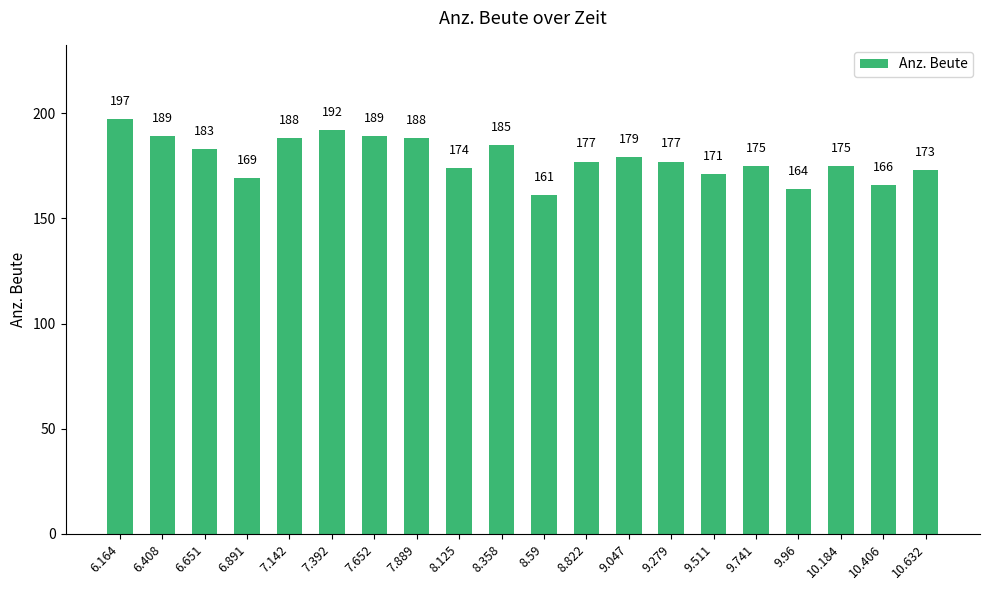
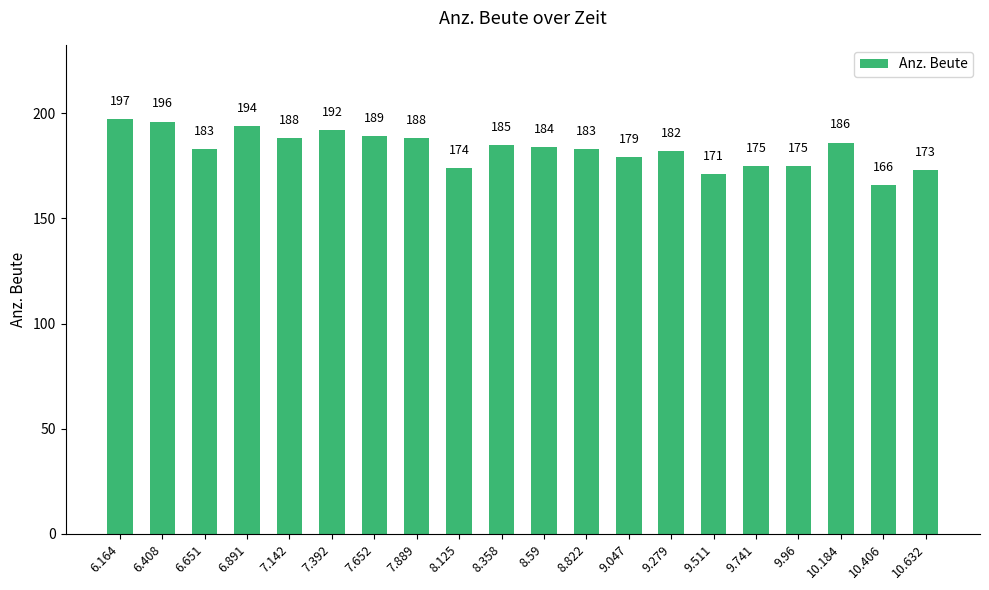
  {
    "6.164": 197,
-   "6.408": 189,
+   "6.408": 196,
    "6.651": 183,
-   "6.891": 169,
+   "6.891": 194,
    "7.142": 188,
    "7.392": 192,
    "7.652": 189,
    "7.889": 188,
    "8.125": 174,
    "8.358": 185,
-   "8.59": 161,
-   "8.822": 177,
+   "8.59": 184,
+   "8.822": 183,
    "9.047": 179,
-   "9.279": 177,
+   "9.279": 182,
    "9.511": 171,
    "9.741": 175,
-   "9.96": 164,
-   "10.184": 175,
+   "9.96": 175,
+   "10.184": 186,
    "10.406": 166,
    "10.632": 173
  }
